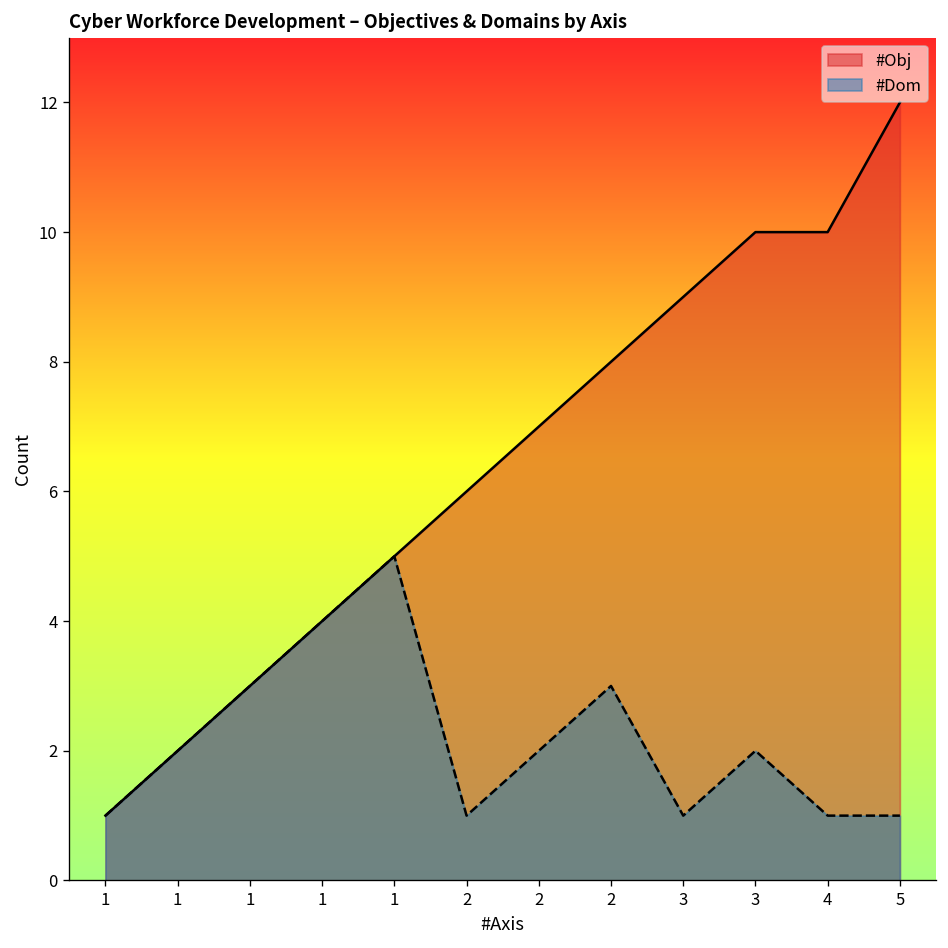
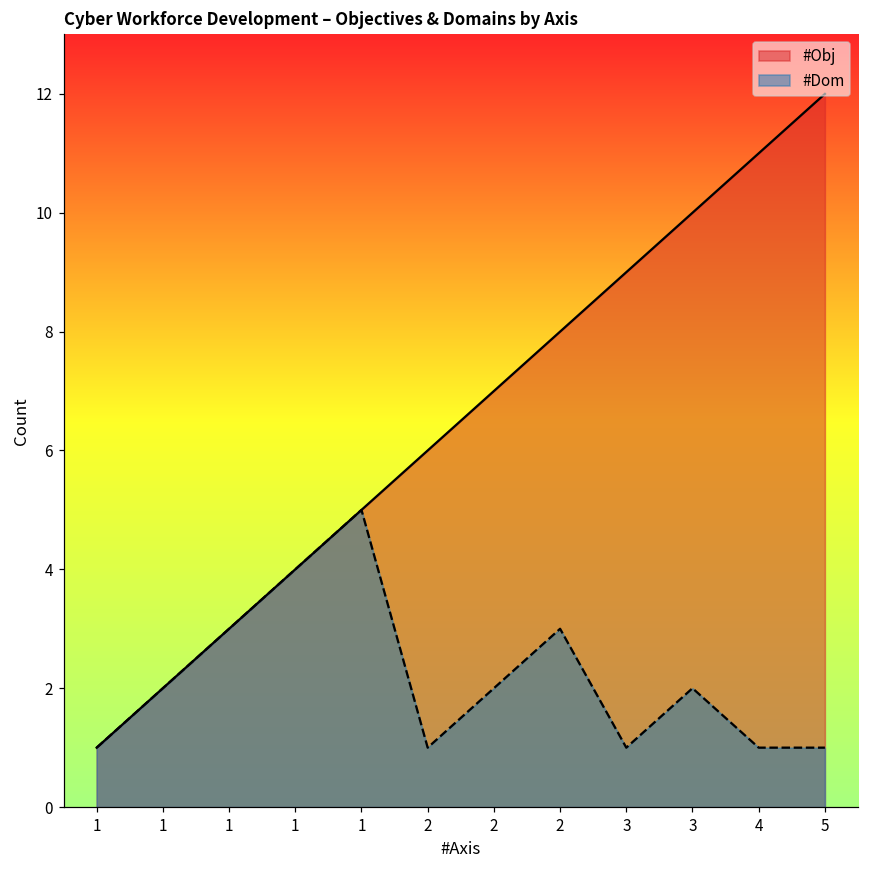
  {
    "#Obj": {
-     "4": 10,
+     "4": 11,
      "5": 12
    },
    "#Dom": {
      "4": 1,
      "5": 1
    }
  }
